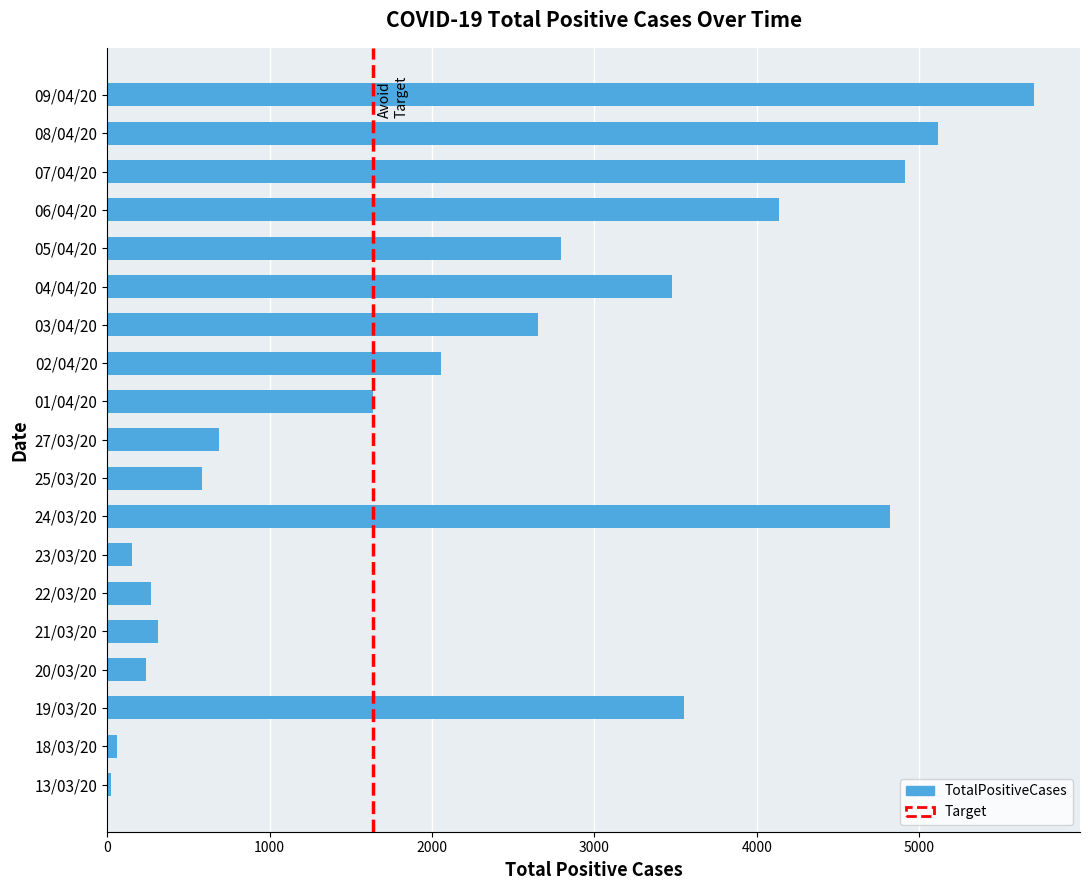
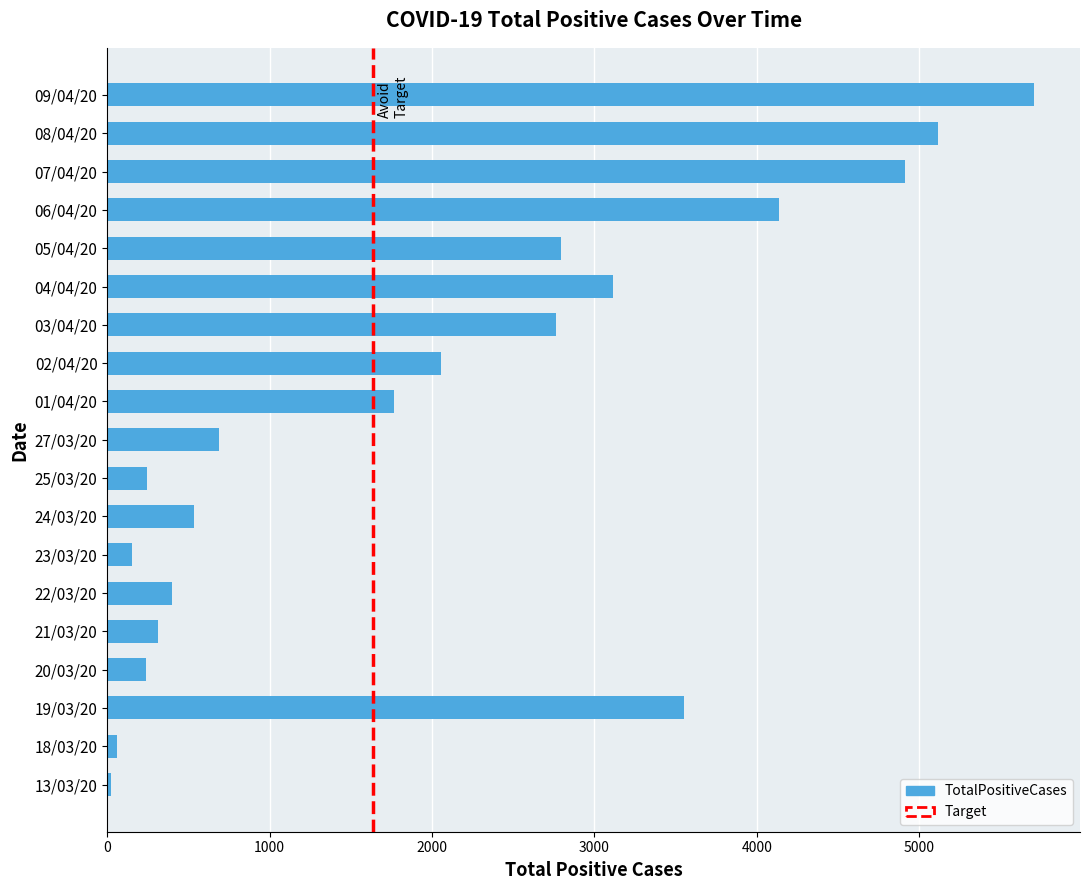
  {
    "09/04/20": 5710,
    "08/04/20": 5110,
    "07/04/20": 4910,
    "06/04/20": 4140,
    "05/04/20": 2800,
-   "04/04/20": 3480,
-   "03/04/20": 2650,
+   "04/04/20": 3110,
+   "03/04/20": 2770,
    "02/04/20": 2060,
-   "01/04/20": 1640,
+   "01/04/20": 1770,
    "27/03/20": 690,
-   "25/03/20": 580,
-   "24/03/20": 4820,
+   "25/03/20": 250,
+   "24/03/20": 540,
    "23/03/20": 150,
-   "22/03/20": 270,
+   "22/03/20": 400,
    "21/03/20": 320,
    "20/03/20": 240,
    "19/03/20": 3550,
    "18/03/20": 60,
    "13/03/20": 30
  }
